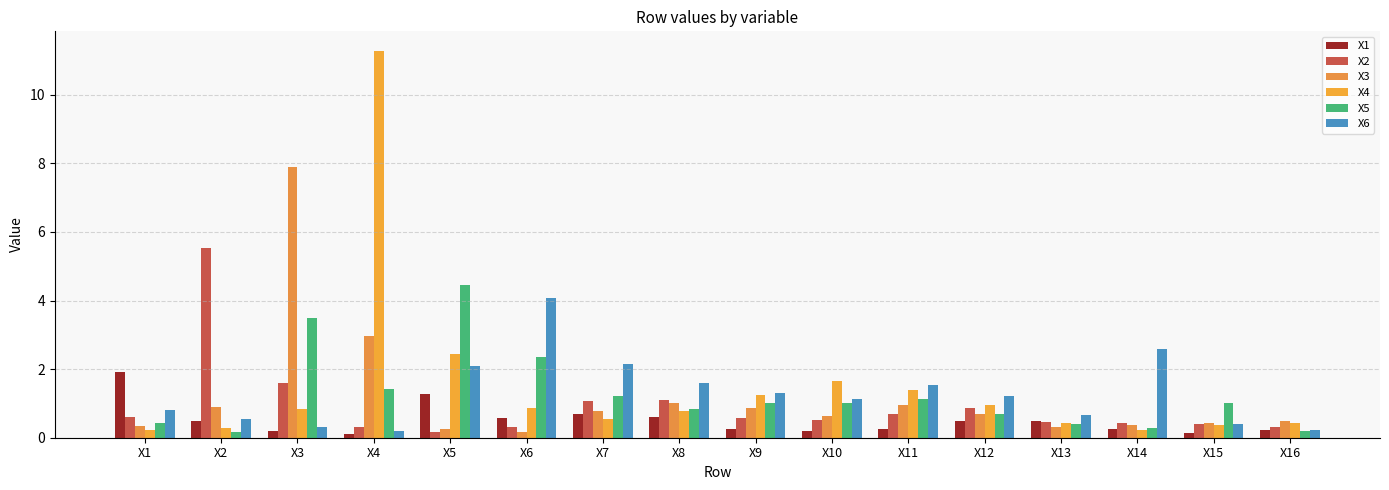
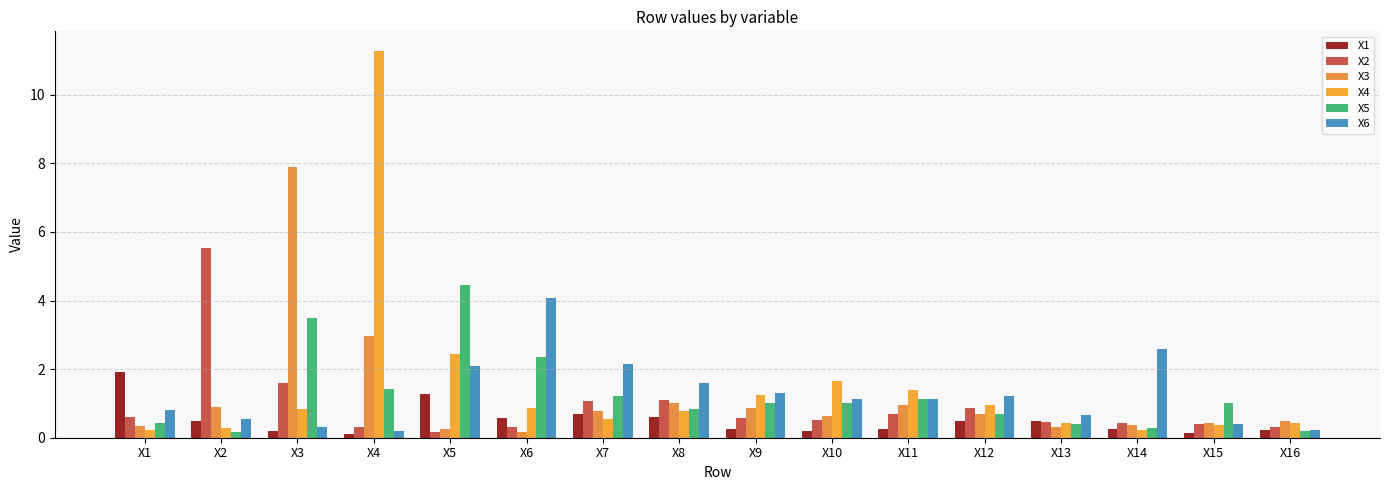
  {
    "X1": {
      "X1": 1.9,
      "X2": 0.5,
      "X3": 0.2,
      "X4": 0.1,
      "X5": 1.3,
      "X6": 0.6,
      "X7": 0.7,
      "X8": 0.6,
      "X9": 0.3,
      "X10": 0.2,
      "X11": 0.3,
      "X12": 0.5,
      "X13": 0.5,
      "X14": 0.3,
      "X15": 0.1,
      "X16": 0.2
    },
    "X2": {
      "X1": 0.6,
      "X2": 5.5,
      "X3": 1.6,
      "X4": 0.3,
      "X5": 0.2,
      "X6": 0.3,
      "X7": 1.1,
      "X8": 1.1,
      "X9": 0.6,
      "X10": 0.5,
      "X11": 0.7,
      "X12": 0.9,
      "X13": 0.4,
      "X14": 0.4,
      "X15": 0.4,
      "X16": 0.3
    },
    "X5": {
      "X1": 0.4,
      "X2": 0.2,
      "X3": 3.5,
      "X4": 1.4,
      "X5": 4.5,
      "X6": 2.4,
      "X7": 1.2,
      "X8": 0.8,
      "X9": 1.0,
      "X10": 1.0,
      "X11": 1.1,
      "X12": 0.7,
      "X13": 0.4,
      "X14": 0.3,
      "X15": 1.0,
      "X16": 0.2
    },
    "X6": {
      "X1": 0.8,
      "X2": 0.5,
      "X3": 0.3,
      "X4": 0.2,
      "X5": 2.1,
      "X6": 4.1,
      "X7": 2.2,
      "X8": 1.6,
      "X9": 1.3,
      "X10": 1.1,
-     "X11": 1.5,
+     "X11": 1.1,
      "X12": 1.2,
      "X13": 0.7,
      "X14": 2.6,
      "X15": 0.4,
      "X16": 0.2
    }
  }
